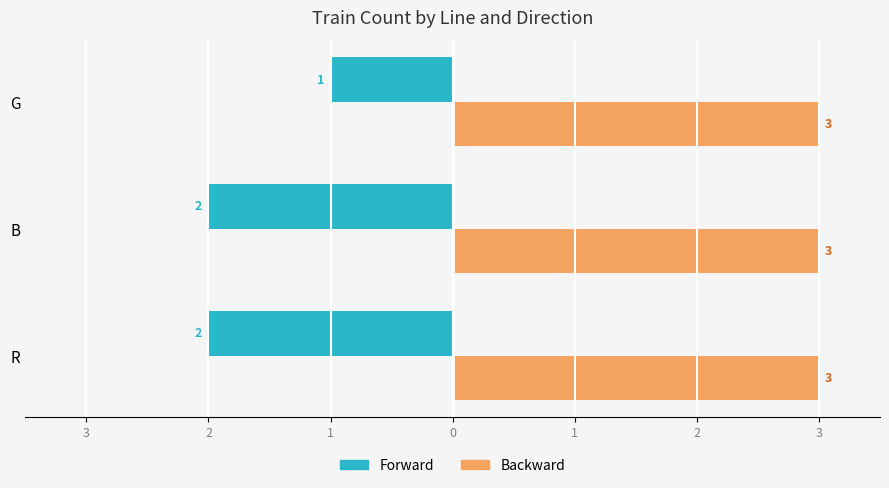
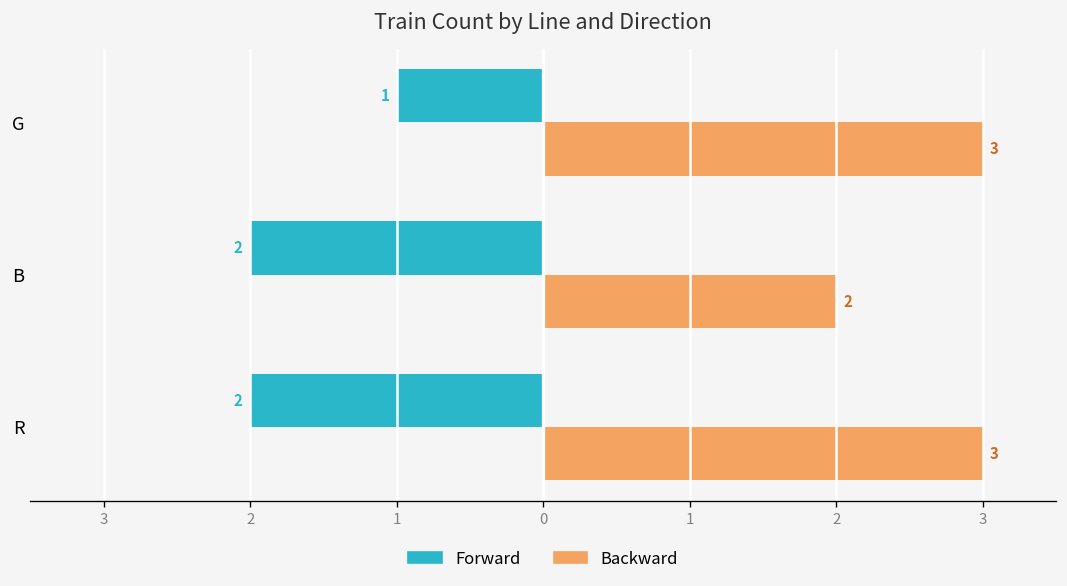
  {
    "Backward": {
      "G": 3,
-     "B": 3,
+     "B": 2,
      "R": 3
    }
  }
